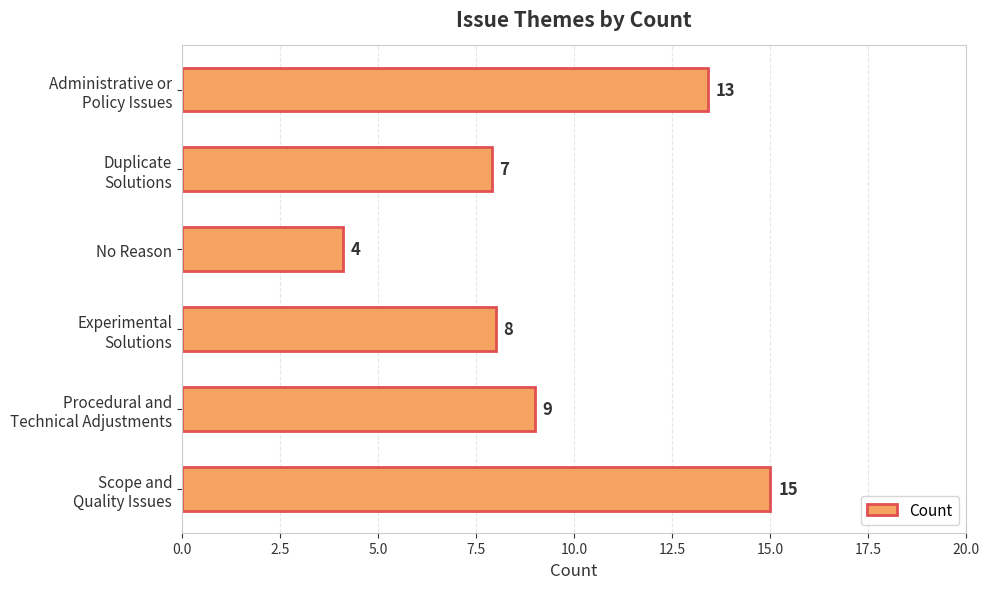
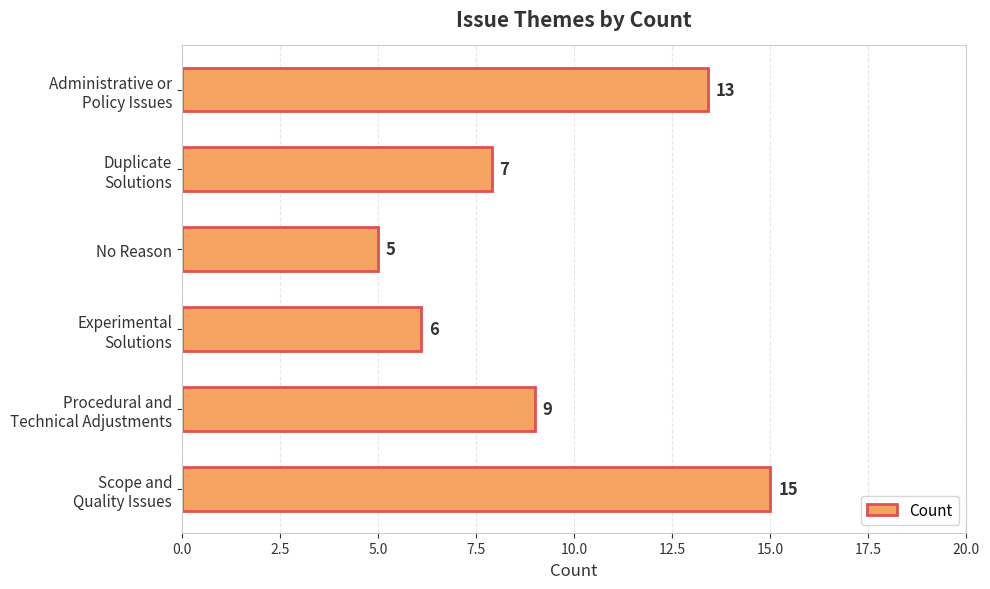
  {
    "Administrative or Policy Issues": 13,
-   "No Reason": 4,
-   "Experimental Solutions": 8,
+   "No Reason": 5,
+   "Experimental Solutions": 6,
    "Procedural and Technical Adjustments": 9,
    "Scope and Quality Issues": 15
  }
